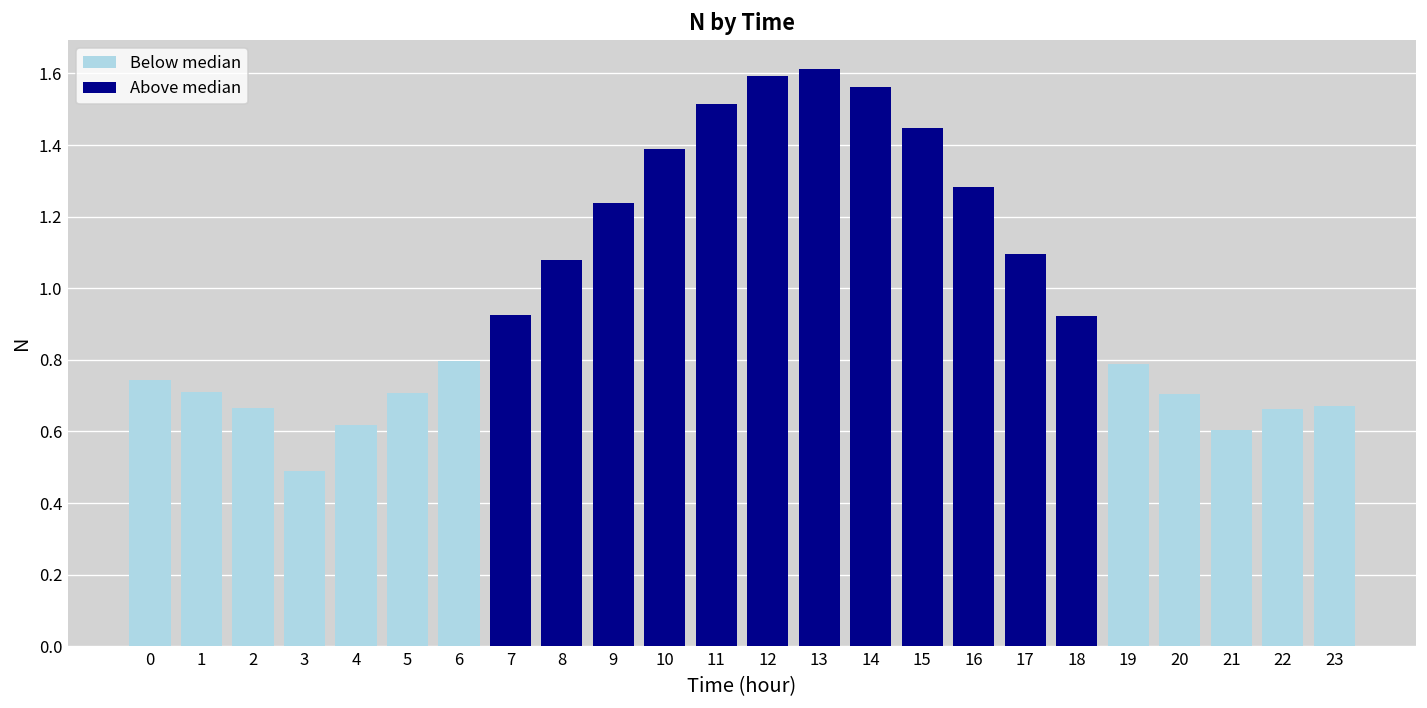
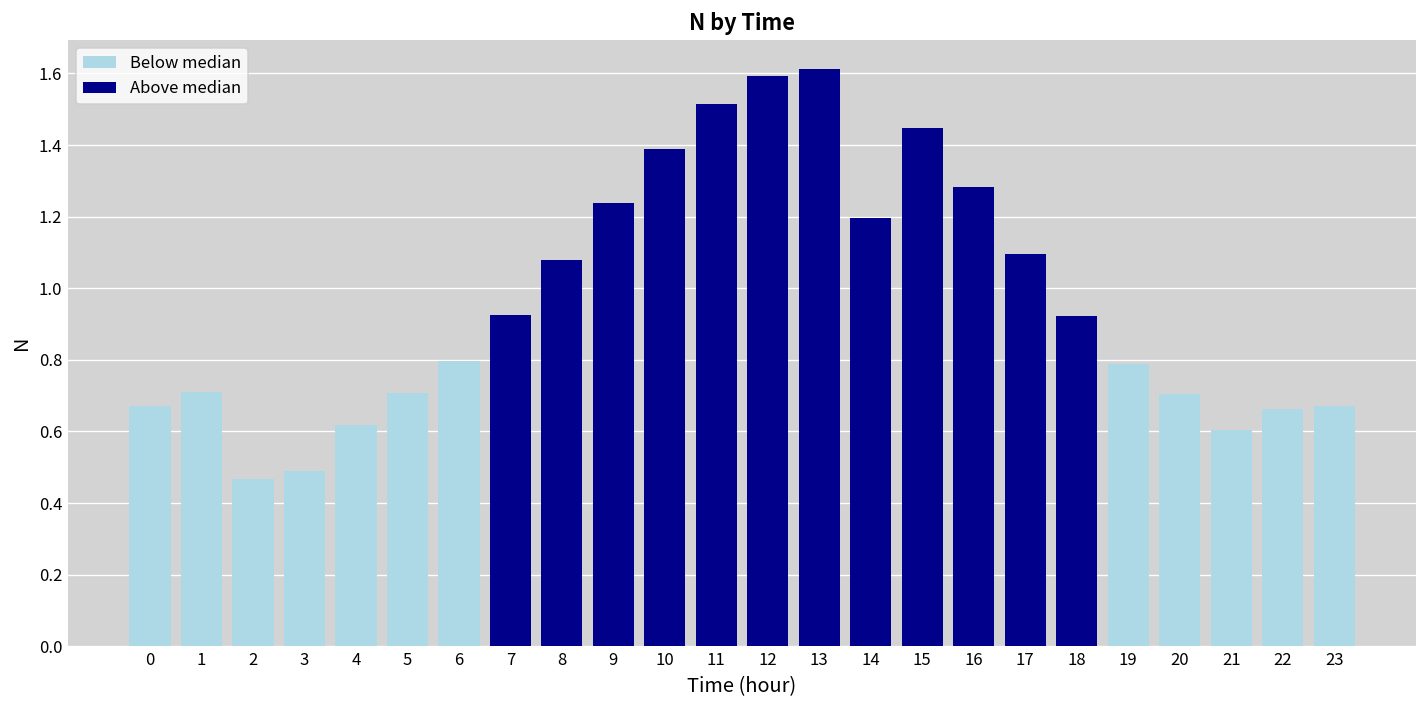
  {
-   "0": 0.74,
+   "0": 0.67,
    "1": 0.71,
-   "2": 0.67,
+   "2": 0.47,
    "3": 0.49,
    "4": 0.62,
    "5": 0.71,
    "6": 0.80,
    "7": 0.92,
    "8": 1.08,
    "9": 1.24,
    "10": 1.39,
    "11": 1.51,
    "12": 1.59,
    "13": 1.61,
-   "14": 1.56,
+   "14": 1.20,
    "15": 1.45,
    "16": 1.28,
    "17": 1.10,
    "18": 0.92,
    "19": 0.79,
    "20": 0.70,
    "21": 0.60,
    "22": 0.66,
    "23": 0.67
  }
